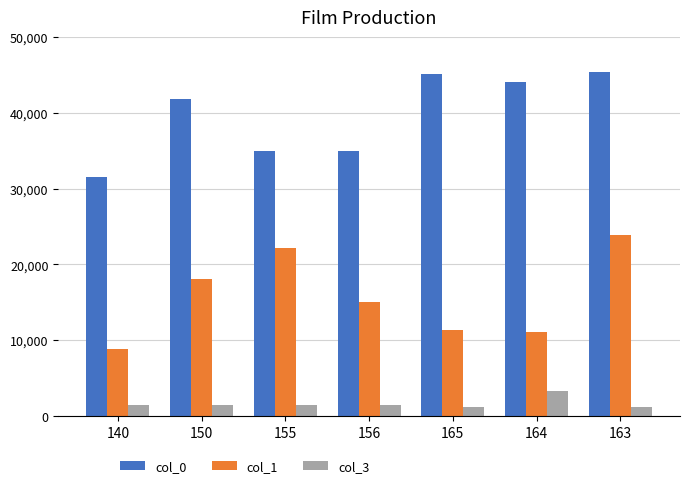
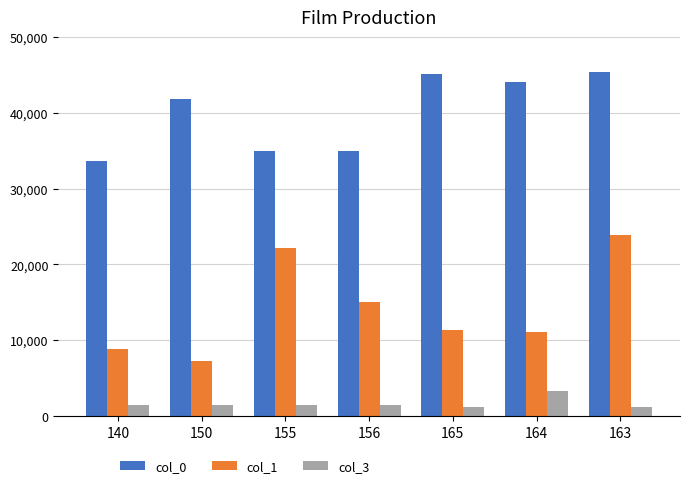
  {
    "col_0": {
-     "140": "31,000",
+     "140": "34,000",
      "150": "42,000",
      "155": "35,000",
      "156": "35,000",
      "165": "45,000",
      "164": "44,000",
      "163": "45,000"
    },
    "col_1": {
      "140": "9,000",
-     "150": "18,000",
+     "150": "7,000",
      "155": "22,000",
      "156": "15,000",
      "165": "11,000",
      "164": "11,000",
      "163": "24,000"
    },
    "col_3": {
      "140": "1,000",
      "150": "1,000",
      "155": "2,000",
      "156": "2,000",
      "165": "1,000",
      "164": "3,000",
      "163": "1,000"
    }
  }
